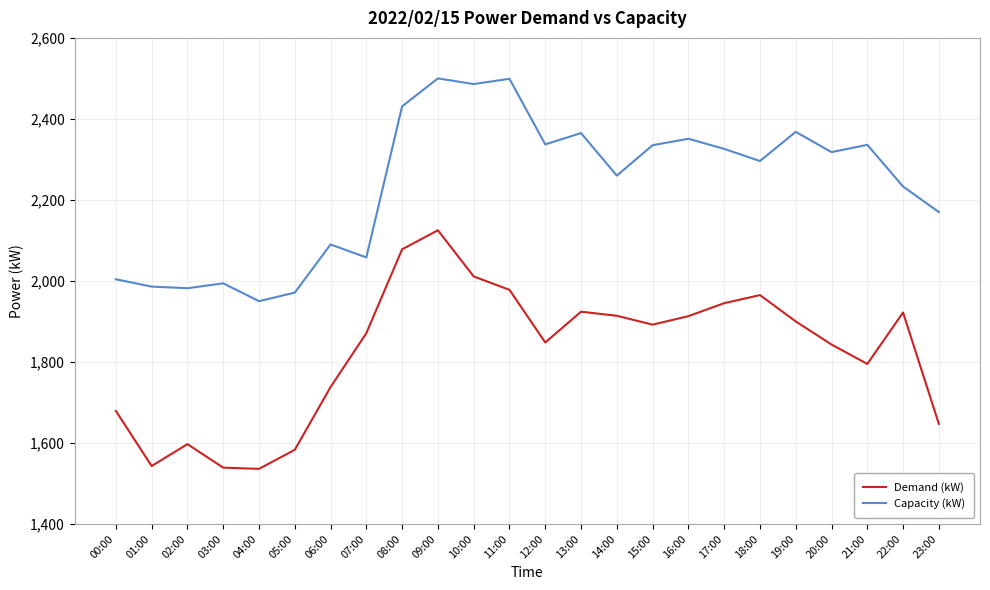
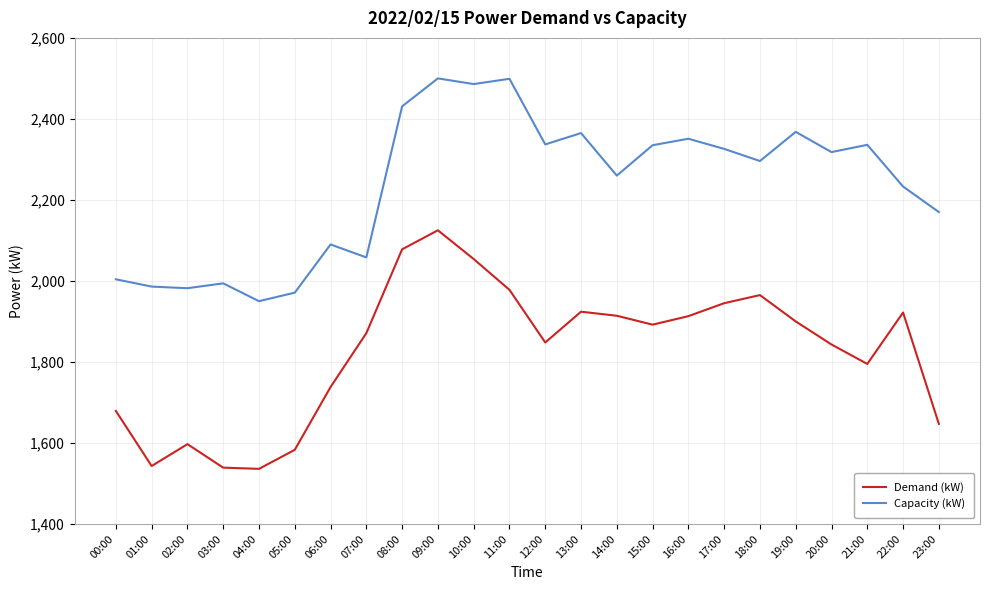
  {
    "Demand (kW)": {
      "00:00": "1,680",
      "01:00": "1,540",
      "02:00": "1,600",
      "03:00": "1,540",
      "04:00": "1,540",
      "05:00": "1,580",
      "06:00": "1,740",
      "07:00": "1,870",
      "08:00": "2,080",
      "09:00": "2,130",
-     "10:00": "2,010",
+     "10:00": "2,050",
      "11:00": "1,980",
      "12:00": "1,850",
      "13:00": "1,920",
      "14:00": "1,910",
      "15:00": "1,890",
      "16:00": "1,910",
      "17:00": "1,950",
      "18:00": "1,970",
      "19:00": "1,900",
      "20:00": "1,840",
      "21:00": "1,800",
      "22:00": "1,920",
      "23:00": "1,650"
    },
    "Capacity (kW)": {
      "00:00": "2,000",
      "01:00": "1,990",
      "02:00": "1,980",
      "03:00": "1,990",
      "04:00": "1,950",
      "05:00": "1,970",
      "06:00": "2,090",
      "07:00": "2,060",
      "08:00": "2,430",
      "09:00": "2,500",
      "10:00": "2,490",
      "11:00": "2,500",
      "12:00": "2,340",
      "13:00": "2,370",
      "14:00": "2,260",
      "15:00": "2,340",
      "16:00": "2,350",
      "17:00": "2,330",
      "18:00": "2,300",
      "19:00": "2,370",
      "20:00": "2,320",
      "21:00": "2,340",
      "22:00": "2,230",
      "23:00": "2,170"
    }
  }
